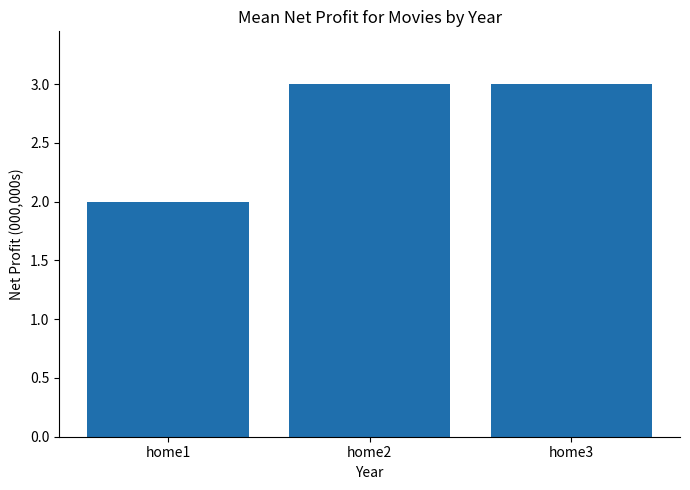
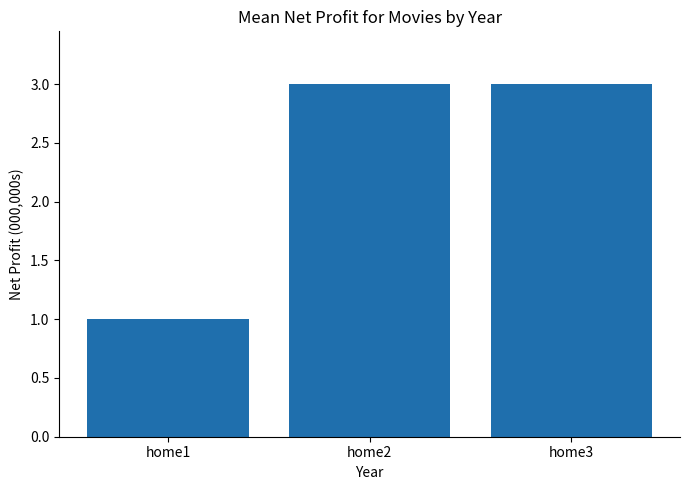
  {
-   "home1": 2,
+   "home1": 1,
    "home2": 3,
    "home3": 3
  }
